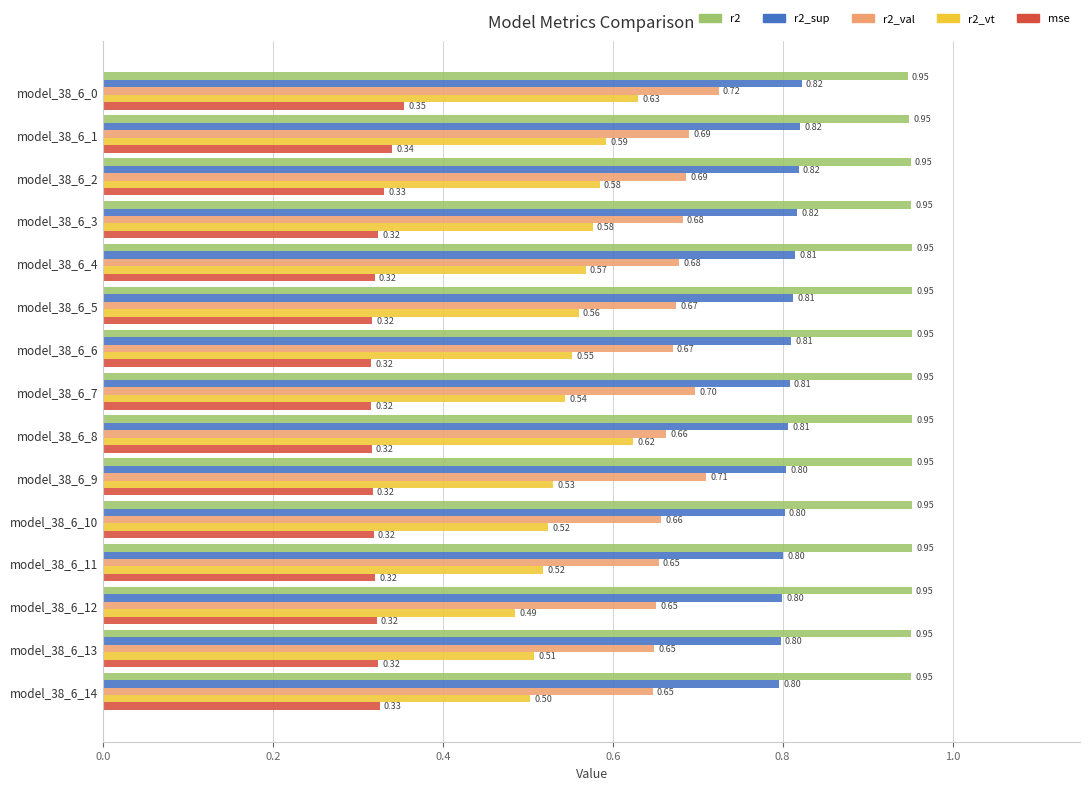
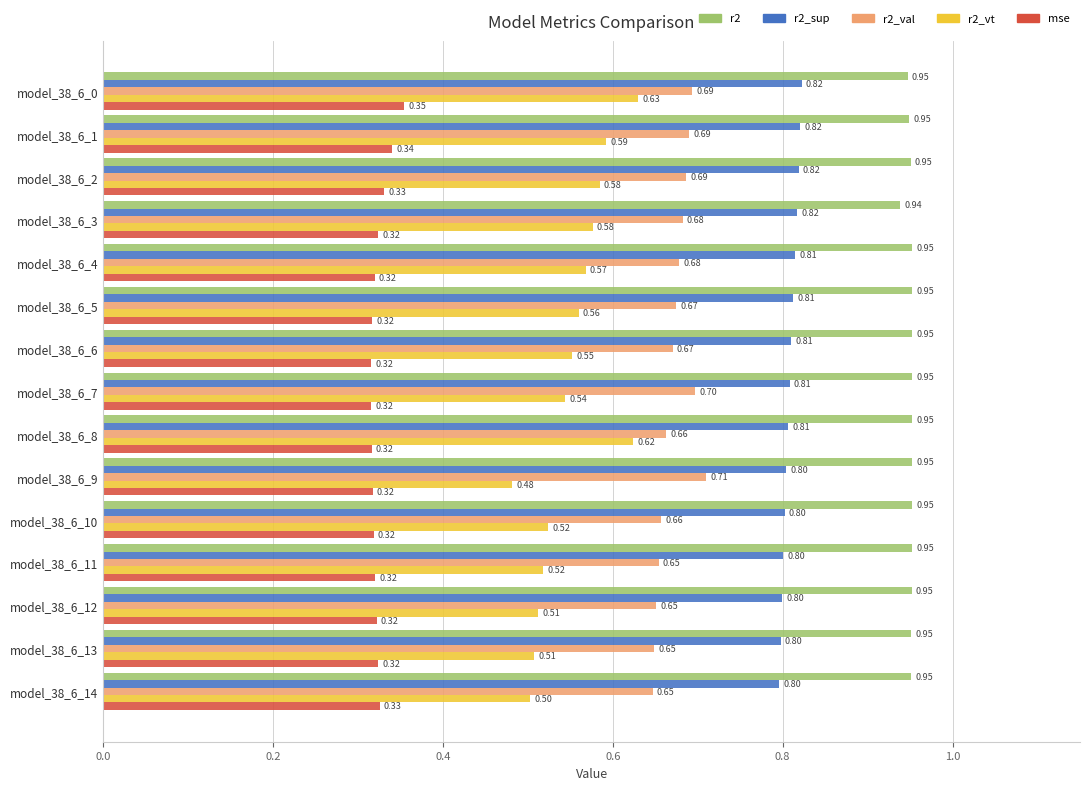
  {
    "r2": {
      "model_38_6_0": 0.95,
      "model_38_6_1": 0.95,
      "model_38_6_2": 0.95,
-     "model_38_6_3": 0.95,
+     "model_38_6_3": 0.94,
      "model_38_6_4": 0.95,
      "model_38_6_5": 0.95,
      "model_38_6_6": 0.95,
      "model_38_6_7": 0.95,
      "model_38_6_8": 0.95,
      "model_38_6_9": 0.95,
      "model_38_6_10": 0.95,
      "model_38_6_11": 0.95,
      "model_38_6_12": 0.95,
      "model_38_6_13": 0.95,
      "model_38_6_14": 0.95
    },
    "r2_sup": {
      "model_38_6_0": 0.82,
      "model_38_6_1": 0.82,
      "model_38_6_2": 0.82,
      "model_38_6_3": 0.82,
      "model_38_6_4": 0.81,
      "model_38_6_5": 0.81,
      "model_38_6_6": 0.81,
      "model_38_6_7": 0.81,
      "model_38_6_8": 0.81,
      "model_38_6_9": 0.80,
      "model_38_6_10": 0.80,
      "model_38_6_11": 0.80,
      "model_38_6_12": 0.80,
      "model_38_6_13": 0.80,
      "model_38_6_14": 0.80
    },
    "r2_val": {
-     "model_38_6_0": 0.72,
+     "model_38_6_0": 0.69,
      "model_38_6_1": 0.69,
      "model_38_6_2": 0.69,
      "model_38_6_3": 0.68,
      "model_38_6_4": 0.68,
      "model_38_6_5": 0.67,
      "model_38_6_6": 0.67,
      "model_38_6_7": 0.70,
      "model_38_6_8": 0.66,
      "model_38_6_9": 0.71,
      "model_38_6_10": 0.66,
      "model_38_6_11": 0.65,
      "model_38_6_12": 0.65,
      "model_38_6_13": 0.65,
      "model_38_6_14": 0.65
    },
    "r2_vt": {
      "model_38_6_0": 0.63,
      "model_38_6_1": 0.59,
      "model_38_6_2": 0.58,
      "model_38_6_3": 0.58,
      "model_38_6_4": 0.57,
      "model_38_6_5": 0.56,
      "model_38_6_6": 0.55,
      "model_38_6_7": 0.54,
      "model_38_6_8": 0.62,
-     "model_38_6_9": 0.53,
+     "model_38_6_9": 0.48,
      "model_38_6_10": 0.52,
      "model_38_6_11": 0.52,
-     "model_38_6_12": 0.49,
+     "model_38_6_12": 0.51,
      "model_38_6_13": 0.51,
      "model_38_6_14": 0.50
    },
    "mse": {
      "model_38_6_0": 0.35,
      "model_38_6_1": 0.34,
      "model_38_6_2": 0.33,
      "model_38_6_3": 0.32,
      "model_38_6_4": 0.32,
      "model_38_6_5": 0.32,
      "model_38_6_6": 0.32,
      "model_38_6_7": 0.32,
      "model_38_6_8": 0.32,
      "model_38_6_9": 0.32,
      "model_38_6_10": 0.32,
      "model_38_6_11": 0.32,
      "model_38_6_12": 0.32,
      "model_38_6_13": 0.32,
      "model_38_6_14": 0.33
    }
  }
